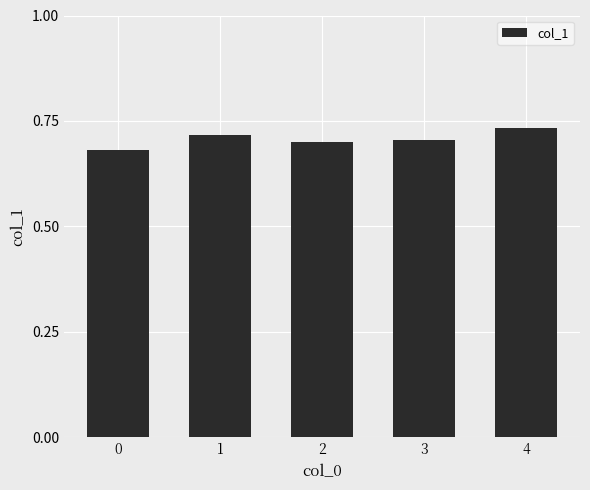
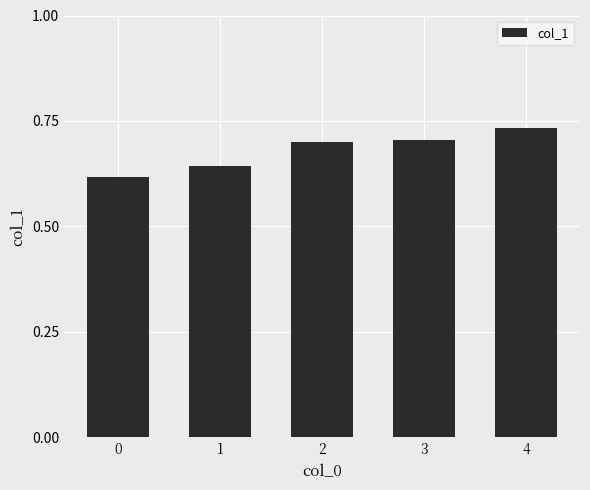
  {
-   "0": 0.68,
-   "1": 0.72,
+   "0": 0.62,
+   "1": 0.64,
    "2": 0.70,
    "3": 0.71,
    "4": 0.73
  }
